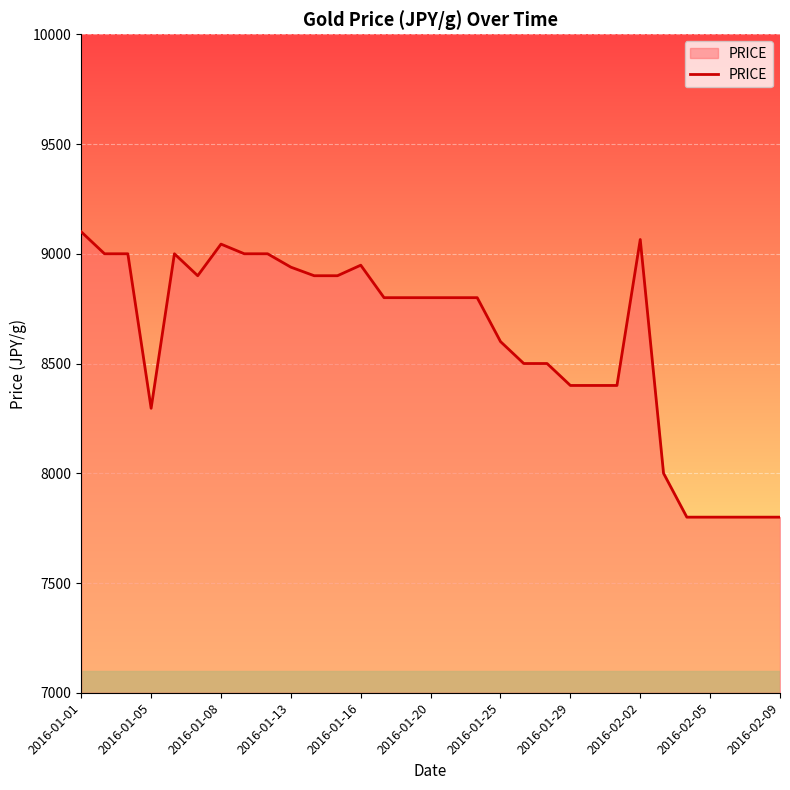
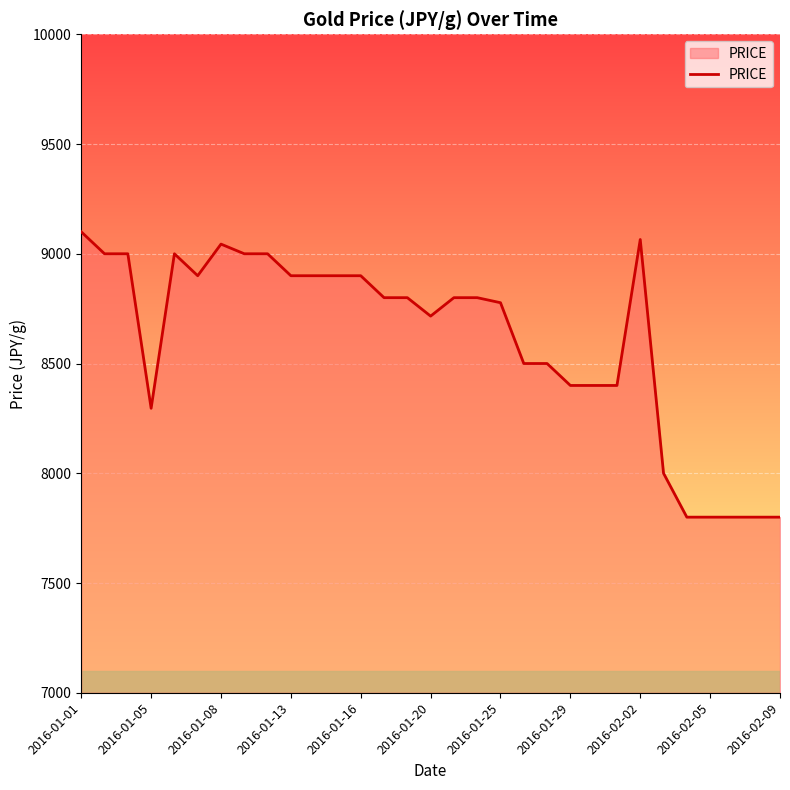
  {
    "2016-01-01": 9100,
    "2016-01-05": 8300,
    "2016-01-08": 9040,
-   "2016-01-13": 8940,
-   "2016-01-16": 8950,
-   "2016-01-20": 8800,
-   "2016-01-25": 8600,
+   "2016-01-13": 8900,
+   "2016-01-16": 8900,
+   "2016-01-20": 8720,
+   "2016-01-25": 8780,
    "2016-01-29": 8400,
    "2016-02-02": 9070,
    "2016-02-05": 7800,
    "2016-02-09": 7800
  }
